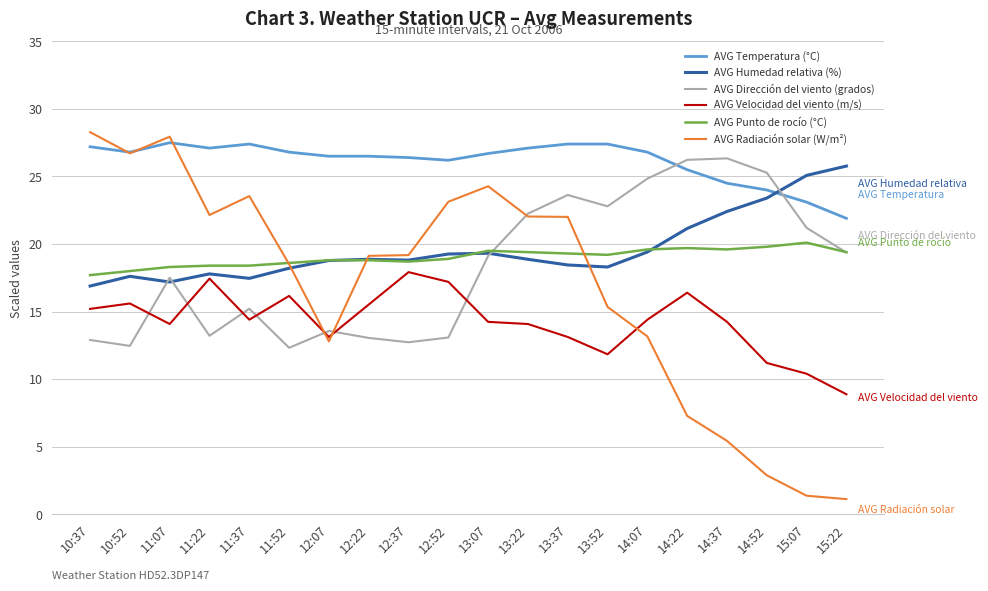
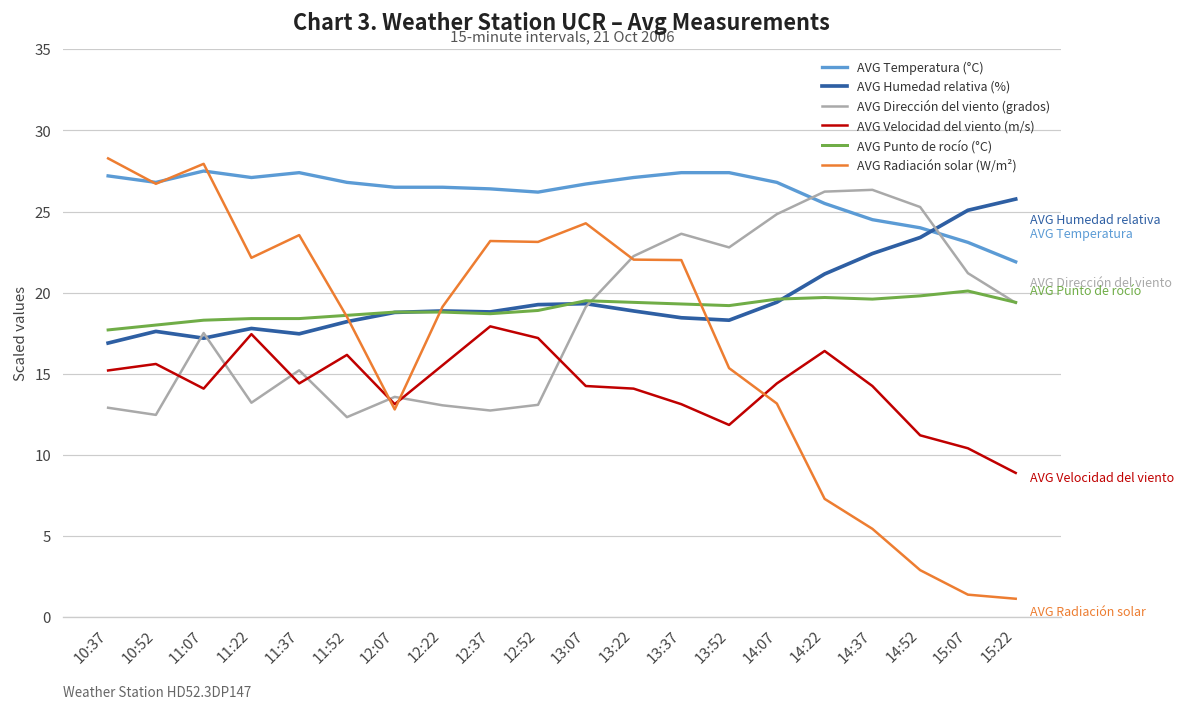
  {
    "AVG Temperatura (°C)": {
      "10:37": 27.2,
      "11:07": 27.5,
      "11:22": 27.1,
      "11:37": 27.4,
      "11:52": 26.8,
      "12:07": 26.5,
      "12:22": 26.5,
      "12:37": 26.4,
      "12:52": 26.2,
      "13:07": 26.7,
      "13:22": 27.1,
      "13:37": 27.4,
      "13:52": 27.4,
      "14:07": 26.8,
      "14:22": 25.5,
      "14:37": 24.5,
      "14:52": 24.0,
      "15:07": 23.1,
      "15:22": 21.9
    },
    "AVG Humedad relativa (%)": {
      "10:37": 16.9,
      "10:52": 17.6,
      "11:07": 17.2,
      "11:22": 17.8,
      "11:37": 17.5,
      "11:52": 18.2,
      "12:52": 19.3,
      "13:22": 18.9,
      "13:37": 18.5,
      "13:52": 18.3,
      "14:07": 19.4,
      "14:22": 21.2,
      "14:37": 22.4,
      "14:52": 23.4,
      "15:07": 25.1,
      "15:22": 25.8
    },
    "AVG Dirección del viento (grados)": {
      "10:37": 12.9,
      "10:52": 12.5,
      "11:07": 17.5,
      "11:22": 13.2,
      "11:37": 15.2,
      "11:52": 12.3,
      "12:07": 13.6,
      "12:22": 13.1,
      "12:37": 12.7,
      "12:52": 13.1,
      "13:07": 19.1,
      "13:22": 22.3,
      "13:37": 23.6,
      "13:52": 22.8,
      "14:07": 24.8,
      "14:22": 26.2,
      "14:37": 26.3,
      "14:52": 25.3,
      "15:07": 21.2
    },
    "AVG Velocidad del viento (m/s)": {
      "10:37": 15.2,
      "10:52": 15.6,
      "11:07": 14.1,
      "11:22": 17.4,
      "11:37": 14.4,
      "11:52": 16.2,
      "12:07": 13.1,
      "12:22": 15.5,
      "12:37": 17.9,
      "12:52": 17.2,
      "13:07": 14.2,
      "13:22": 14.1,
      "13:37": 13.1,
      "13:52": 11.8,
      "14:07": 14.4,
      "14:22": 16.4,
      "14:37": 14.2,
      "14:52": 11.2,
      "15:07": 10.4,
      "15:22": 8.9
    },
    "AVG Punto de rocío (°C)": {
      "10:37": 17.7,
      "10:52": 18.0,
      "11:07": 18.3,
      "11:22": 18.4,
      "11:37": 18.4,
      "12:52": 18.9,
      "13:22": 19.4,
      "13:37": 19.3,
      "13:52": 19.2,
      "14:07": 19.6,
      "14:22": 19.7,
      "14:37": 19.6,
      "14:52": 19.8,
      "15:07": 20.1
    },
    "AVG Radiación solar (W/m²)": {
      "10:37": 28.3,
      "11:07": 27.9,
      "11:22": 22.1,
      "11:37": 23.5,
      "12:07": 12.8,
      "12:22": 19.1,
-     "12:37": 19.2,
+     "12:37": 23.2,
      "12:52": 23.1,
      "13:07": 24.3,
      "13:22": 22.0,
      "13:37": 22.0,
      "13:52": 15.3,
      "14:07": 13.2,
      "14:22": 7.3,
      "14:37": 5.4,
      "14:52": 2.9,
      "15:07": 1.4,
      "15:22": 1.1
    }
  }
